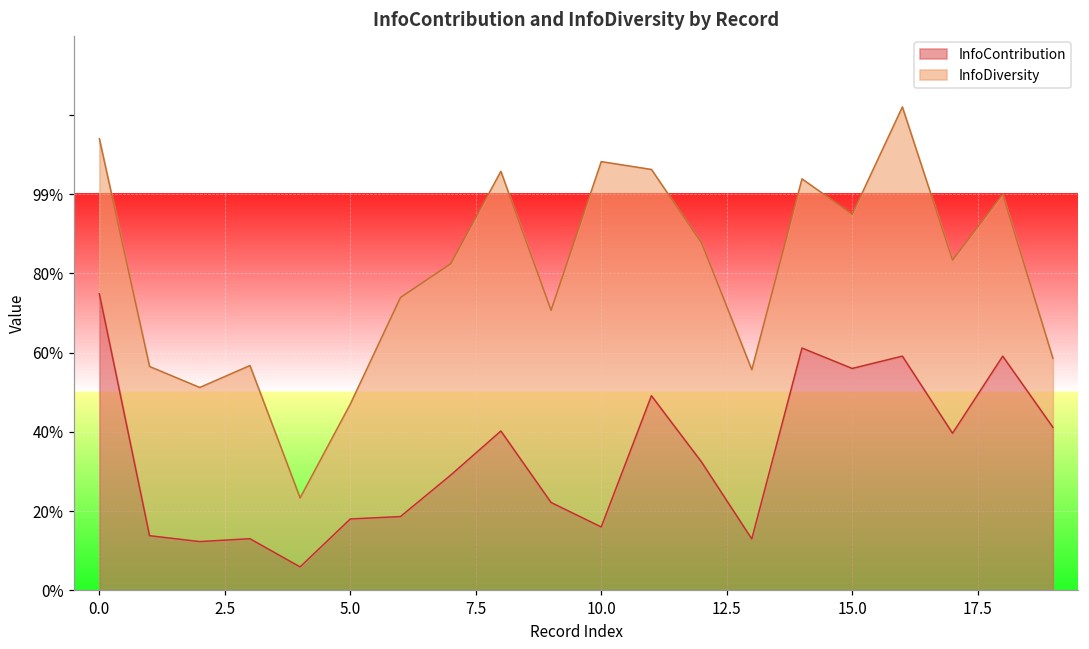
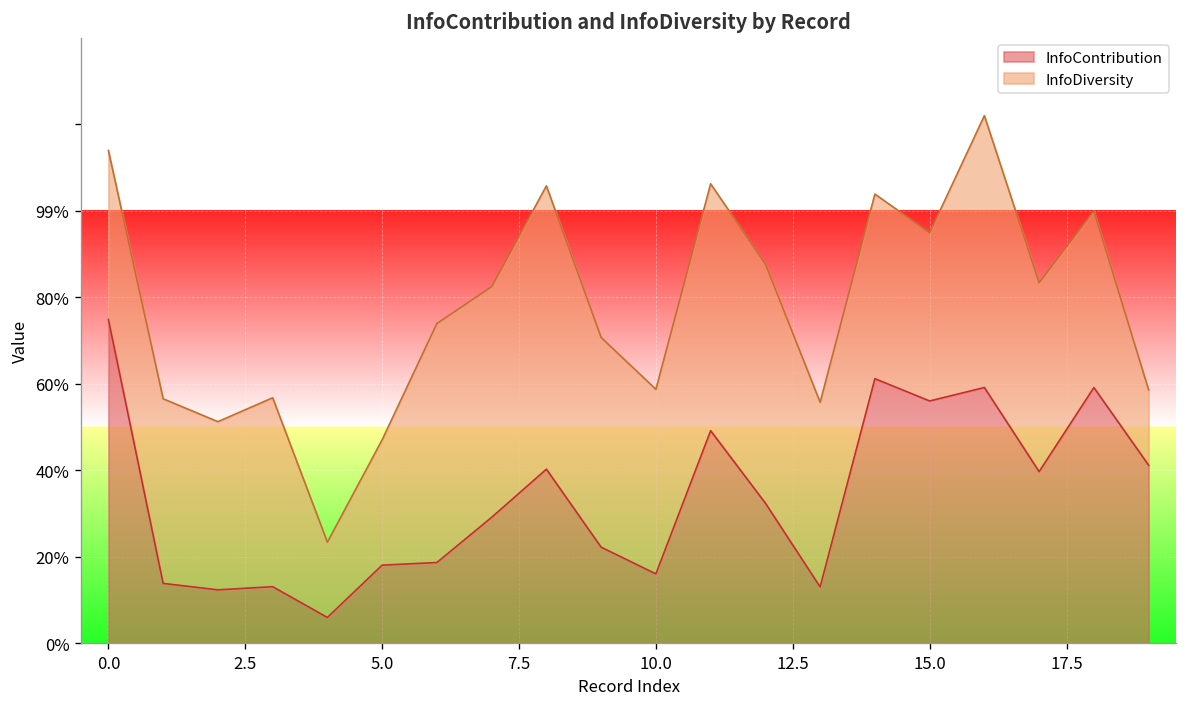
  {
    "InfoContribution": {
      "0.0": "74%",
      "5.0": "18%",
      "10.0": "16%",
      "15.0": "55%"
    },
    "InfoDiversity": {
      "0.0": "39%",
      "5.0": "29%",
-     "10.0": "91%",
+     "10.0": "42%",
      "15.0": "39%"
    }
  }
